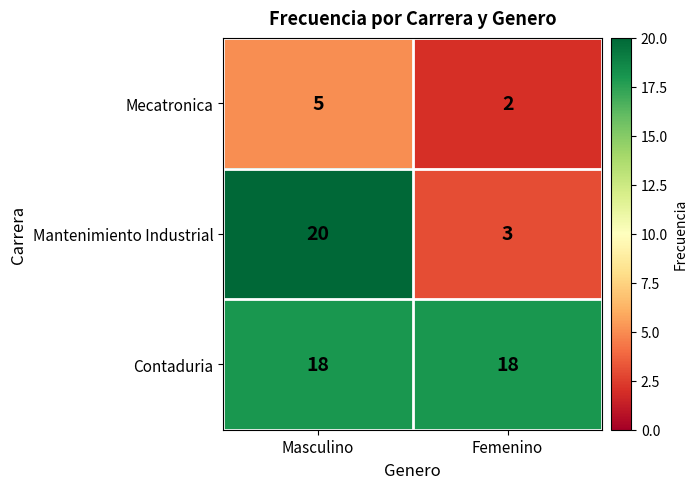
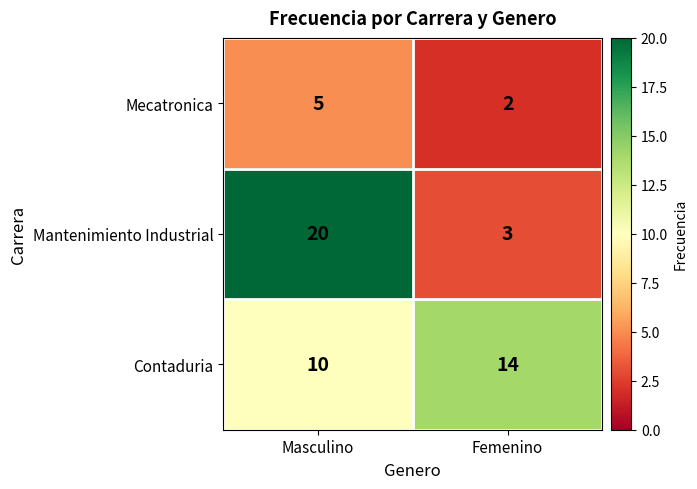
  {
    "Mecatronica": {
      "Masculino": 5,
      "Femenino": 2
    },
    "Mantenimiento Industrial": {
      "Masculino": 20,
      "Femenino": 3
    },
    "Contaduria": {
-     "Masculino": 18,
-     "Femenino": 18
+     "Masculino": 10,
+     "Femenino": 14
    }
  }
